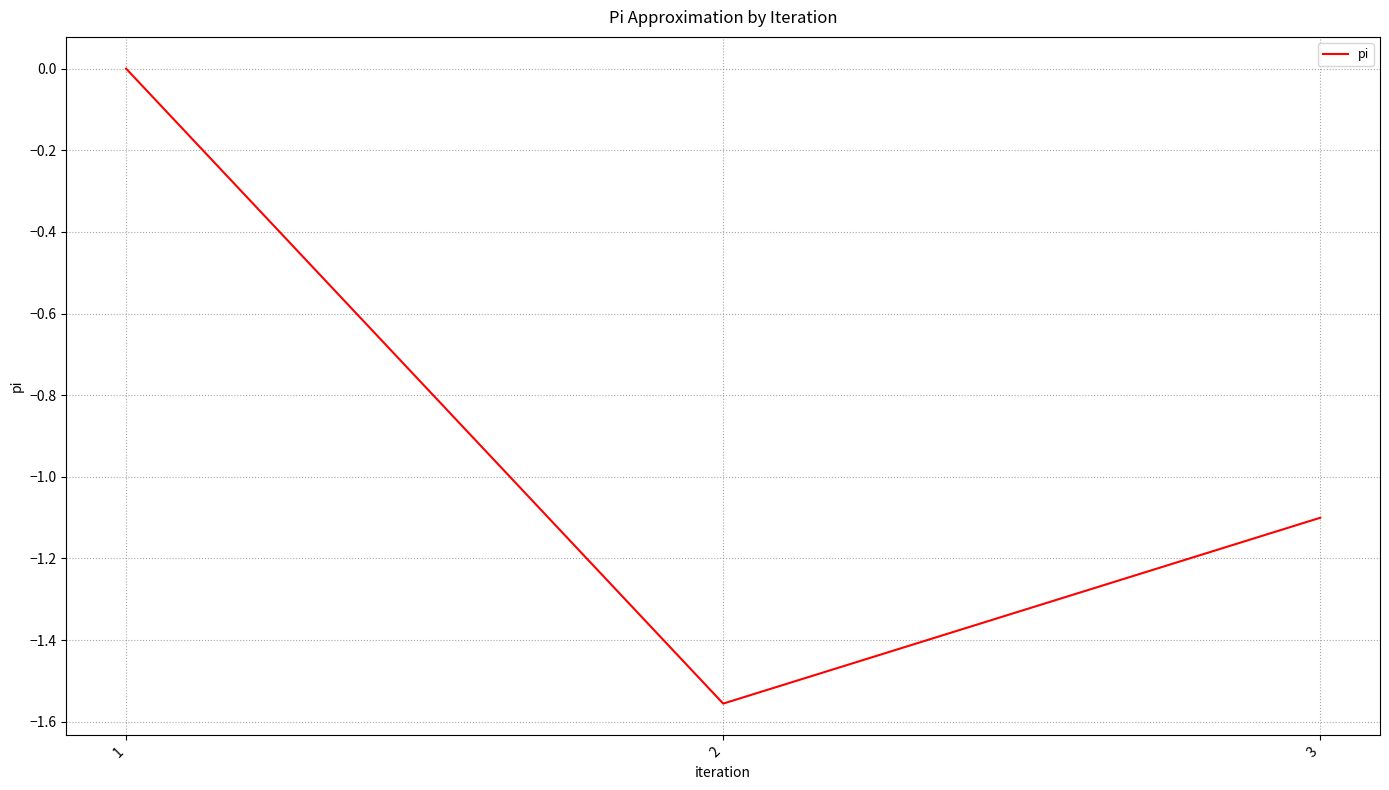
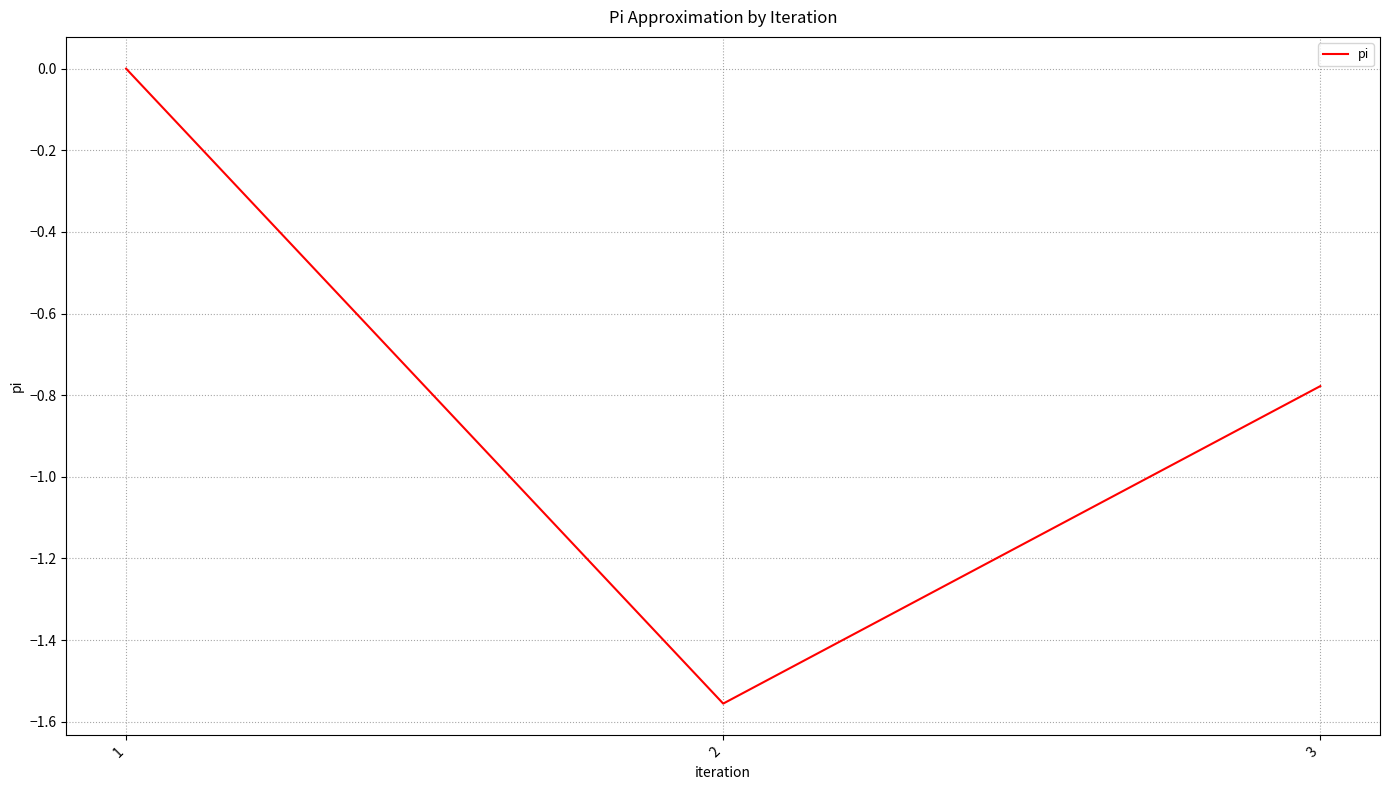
  {
    "1": 0.00,
    "2": -1.56,
-   "3": -1.10
+   "3": -0.78
  }
